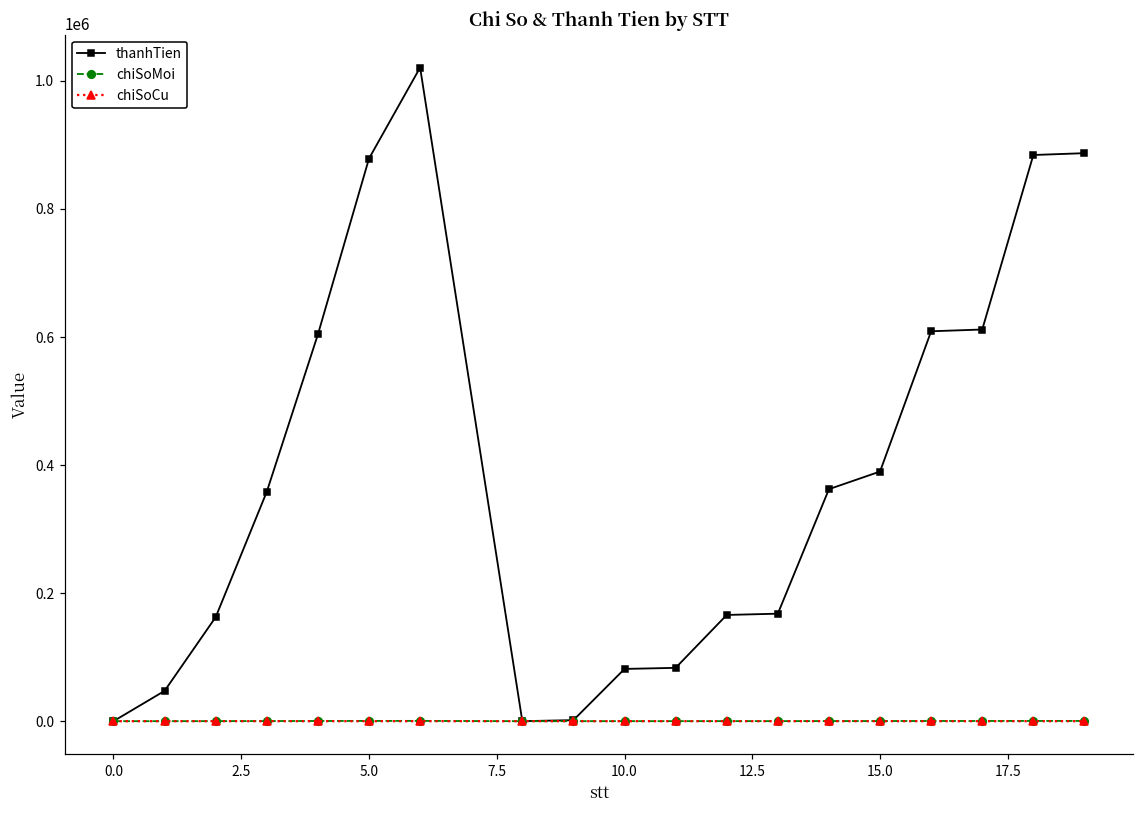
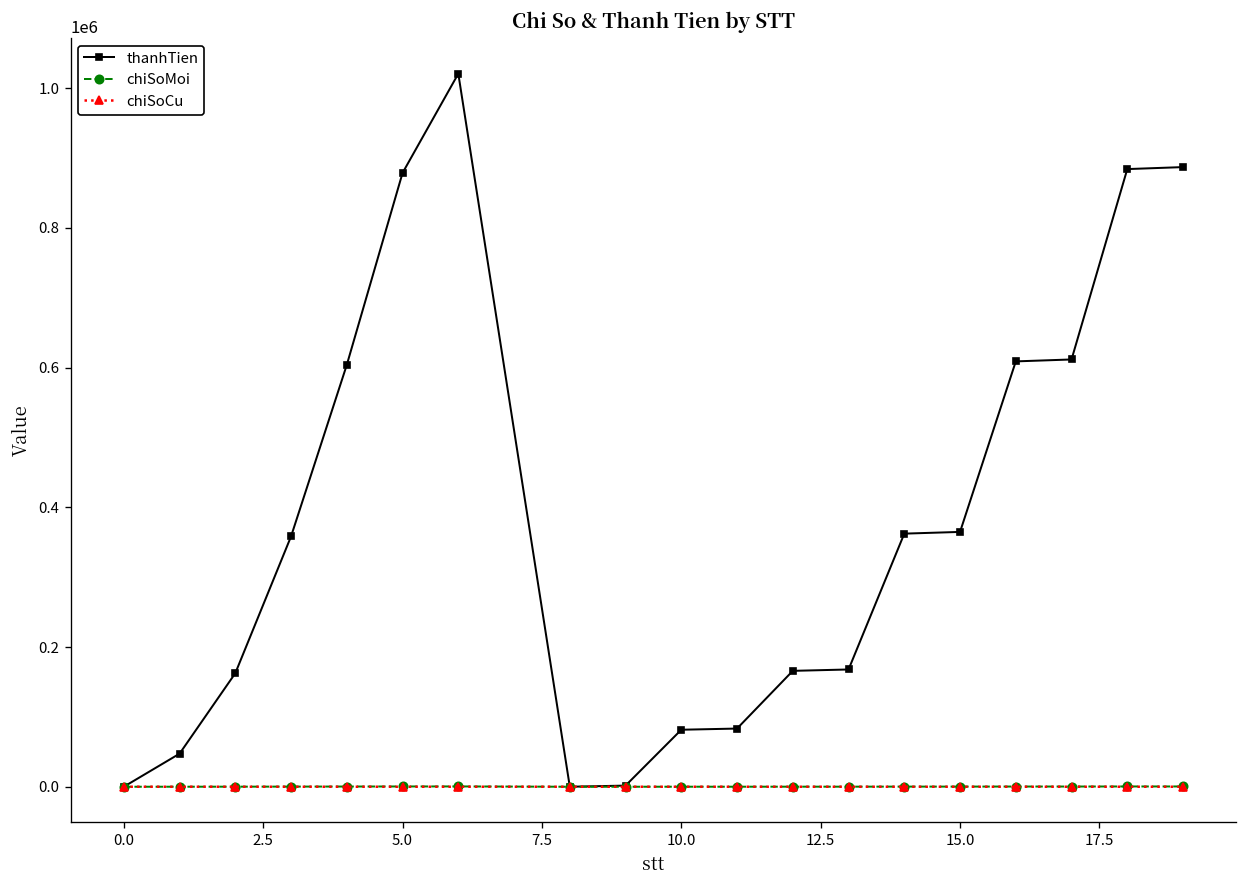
  {
    "thanhTien": {
      "5.0": 880000,
      "10.0": 80000,
-     "15.0": 390000
+     "15.0": 360000
    }
  }
